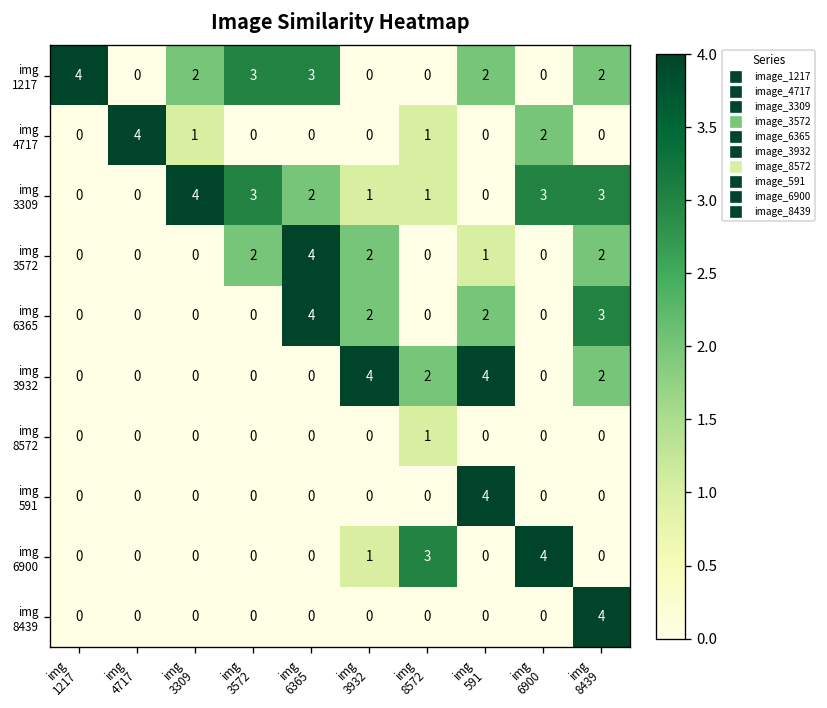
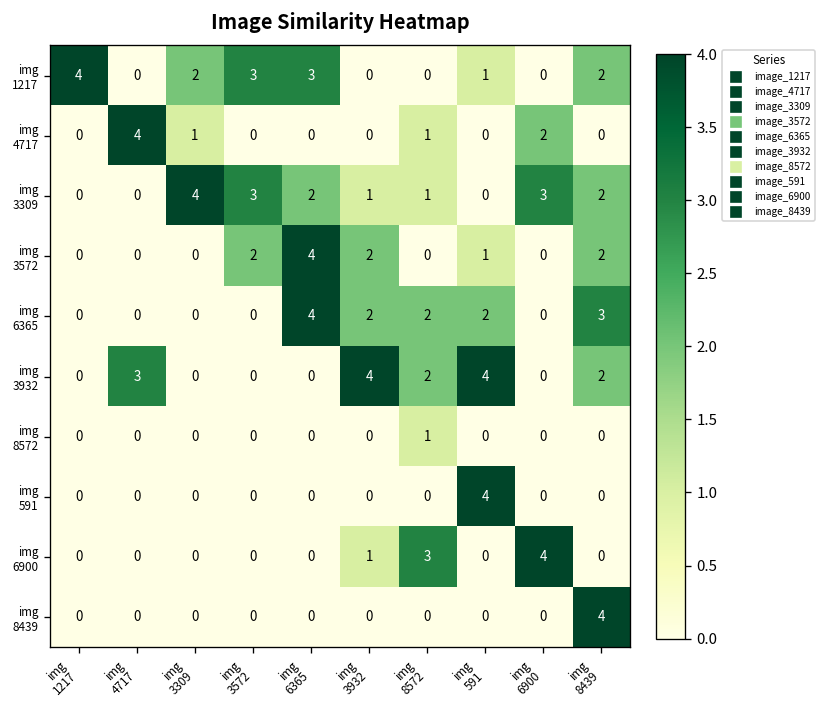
  {
    "img 1217": {
      "img 1217": 4,
      "img 4717": 0,
      "img 3309": 2,
      "img 3572": 3,
      "img 6365": 3,
      "img 3932": 0,
      "img 8572": 0,
-     "img 591": 2,
+     "img 591": 1,
      "img 6900": 0,
      "img 8439": 2
    },
    "img 4717": {
      "img 1217": 0,
      "img 4717": 4,
      "img 3309": 1,
      "img 3572": 0,
      "img 6365": 0,
      "img 3932": 0,
      "img 8572": 1,
      "img 591": 0,
      "img 6900": 2,
      "img 8439": 0
    },
    "img 3309": {
      "img 1217": 0,
      "img 4717": 0,
      "img 3309": 4,
      "img 3572": 3,
      "img 6365": 2,
      "img 3932": 1,
      "img 8572": 1,
      "img 591": 0,
      "img 6900": 3,
-     "img 8439": 3
+     "img 8439": 2
    },
    "img 3572": {
      "img 1217": 0,
      "img 4717": 0,
      "img 3309": 0,
      "img 3572": 2,
      "img 6365": 4,
      "img 3932": 2,
      "img 8572": 0,
      "img 591": 1,
      "img 6900": 0,
      "img 8439": 2
    },
    "img 6365": {
      "img 1217": 0,
      "img 4717": 0,
      "img 3309": 0,
      "img 3572": 0,
      "img 6365": 4,
      "img 3932": 2,
-     "img 8572": 0,
+     "img 8572": 2,
      "img 591": 2,
      "img 6900": 0,
      "img 8439": 3
    },
    "img 3932": {
      "img 1217": 0,
-     "img 4717": 0,
+     "img 4717": 3,
      "img 3309": 0,
      "img 3572": 0,
      "img 6365": 0,
      "img 3932": 4,
      "img 8572": 2,
      "img 591": 4,
      "img 6900": 0,
      "img 8439": 2
    },
    "img 8572": {
      "img 1217": 0,
      "img 4717": 0,
      "img 3309": 0,
      "img 3572": 0,
      "img 6365": 0,
      "img 3932": 0,
      "img 8572": 1,
      "img 591": 0,
      "img 6900": 0,
      "img 8439": 0
    },
    "img 591": {
      "img 1217": 0,
      "img 4717": 0,
      "img 3309": 0,
      "img 3572": 0,
      "img 6365": 0,
      "img 3932": 0,
      "img 8572": 0,
      "img 591": 4,
      "img 6900": 0,
      "img 8439": 0
    },
    "img 6900": {
      "img 1217": 0,
      "img 4717": 0,
      "img 3309": 0,
      "img 3572": 0,
      "img 6365": 0,
      "img 3932": 1,
      "img 8572": 3,
      "img 591": 0,
      "img 6900": 4,
      "img 8439": 0
    },
    "img 8439": {
      "img 1217": 0,
      "img 4717": 0,
      "img 3309": 0,
      "img 3572": 0,
      "img 6365": 0,
      "img 3932": 0,
      "img 8572": 0,
      "img 591": 0,
      "img 6900": 0,
      "img 8439": 4
    }
  }
